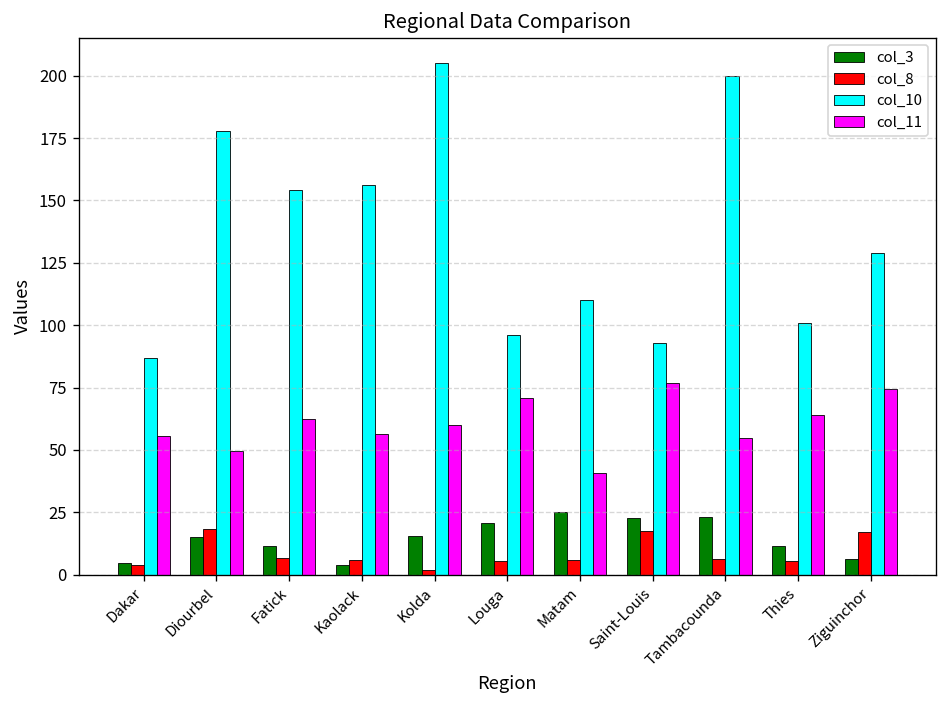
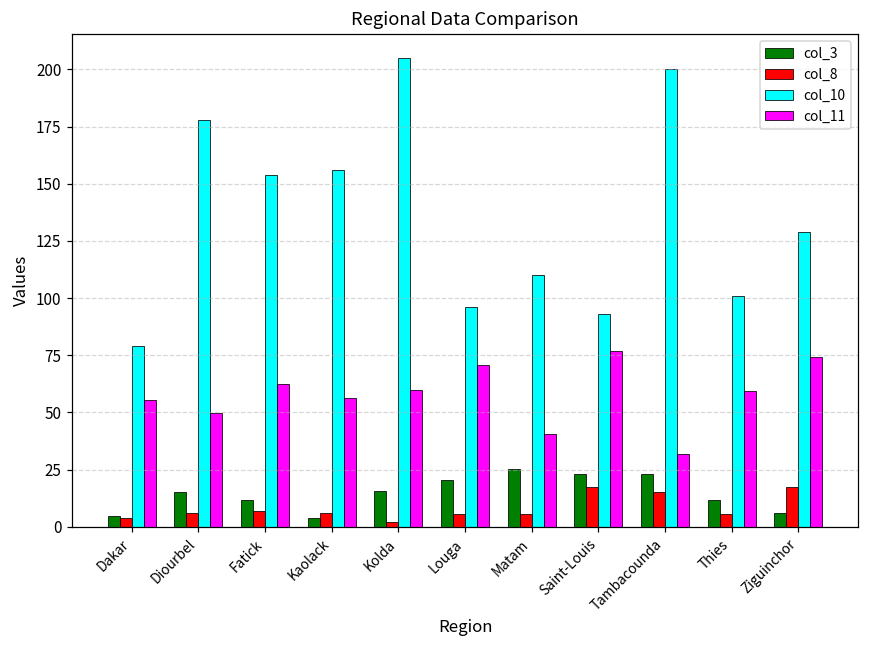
  {
    "col_3": {
      "Dakar": 5,
      "Diourbel": 15,
      "Fatick": 12,
      "Kaolack": 4,
      "Kolda": 16,
      "Louga": 21,
      "Matam": 25,
      "Saint-Louis": 23,
      "Tambacounda": 23,
      "Thies": 12,
      "Ziguinchor": 6
    },
    "col_8": {
      "Dakar": 4,
-     "Diourbel": 18,
+     "Diourbel": 6,
      "Fatick": 7,
      "Kaolack": 6,
      "Kolda": 2,
      "Louga": 6,
      "Matam": 6,
      "Saint-Louis": 18,
-     "Tambacounda": 6,
+     "Tambacounda": 15,
      "Thies": 5,
      "Ziguinchor": 17
    },
    "col_10": {
-     "Dakar": 87,
+     "Dakar": 79,
      "Diourbel": 178,
      "Fatick": 154,
      "Kaolack": 156,
      "Kolda": 205,
      "Louga": 96,
      "Matam": 110,
      "Saint-Louis": 93,
      "Tambacounda": 200,
      "Thies": 101,
      "Ziguinchor": 129
    },
    "col_11": {
      "Dakar": 56,
      "Diourbel": 50,
      "Fatick": 62,
      "Kaolack": 56,
      "Kolda": 60,
      "Louga": 71,
      "Matam": 41,
      "Saint-Louis": 77,
-     "Tambacounda": 55,
-     "Thies": 64,
+     "Tambacounda": 32,
+     "Thies": 59,
      "Ziguinchor": 74
    }
  }
